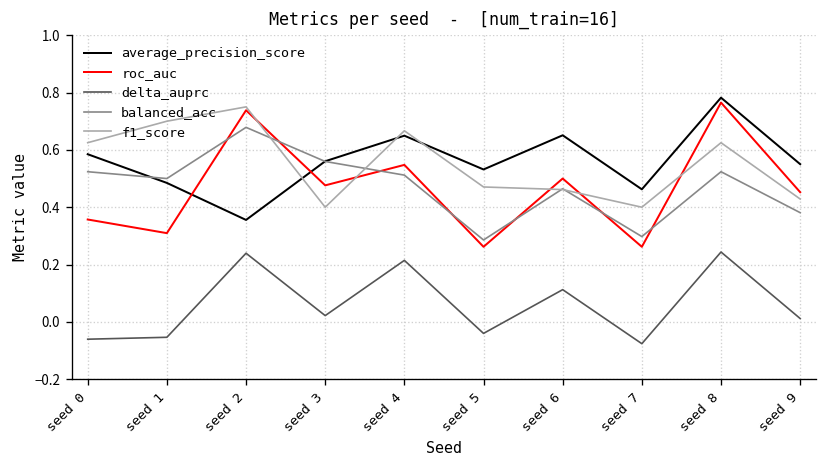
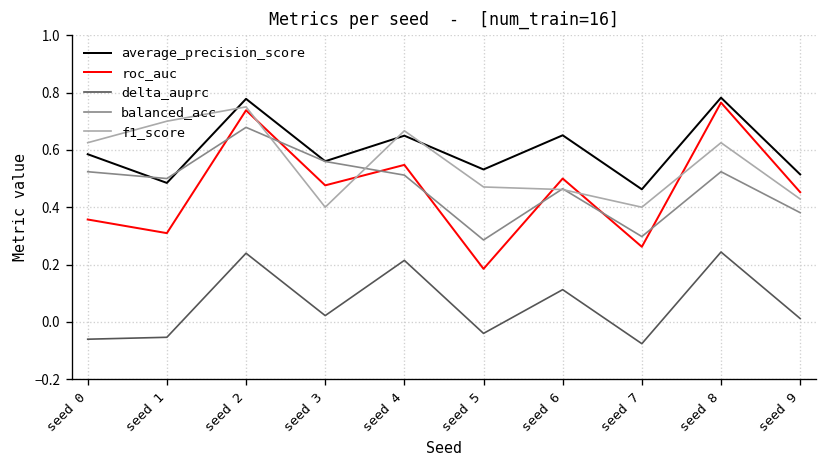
  {
    "average_precision_score": {
      "seed 0": 0.58,
      "seed 1": 0.48,
-     "seed 2": 0.36,
+     "seed 2": 0.78,
      "seed 4": 0.65,
      "seed 5": 0.53,
      "seed 6": 0.65,
      "seed 7": 0.46,
      "seed 8": 0.78,
-     "seed 9": 0.55
+     "seed 9": 0.51
    },
    "roc_auc": {
      "seed 0": 0.36,
      "seed 1": 0.31,
      "seed 2": 0.74,
      "seed 3": 0.48,
      "seed 4": 0.55,
-     "seed 5": 0.26,
+     "seed 5": 0.18,
      "seed 6": 0.50,
      "seed 7": 0.26,
      "seed 8": 0.76,
      "seed 9": 0.45
    },
    "delta_auprc": {
      "seed 0": -0.06,
      "seed 1": -0.05,
      "seed 2": 0.24,
      "seed 3": 0.02,
      "seed 4": 0.21,
      "seed 5": -0.04,
      "seed 6": 0.11,
      "seed 7": -0.08,
      "seed 8": 0.24,
      "seed 9": 0.01
    }
  }
